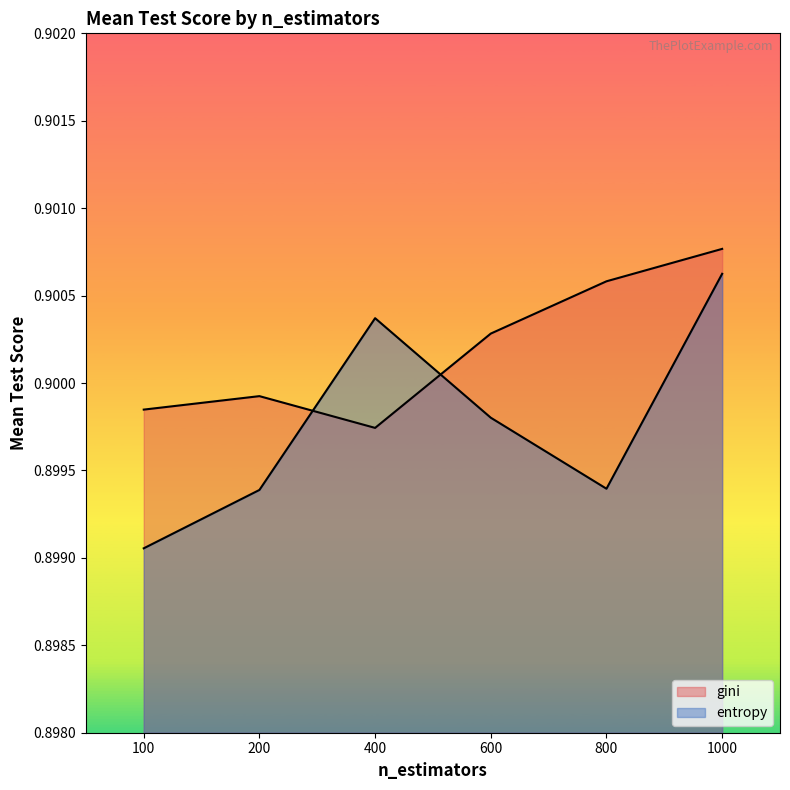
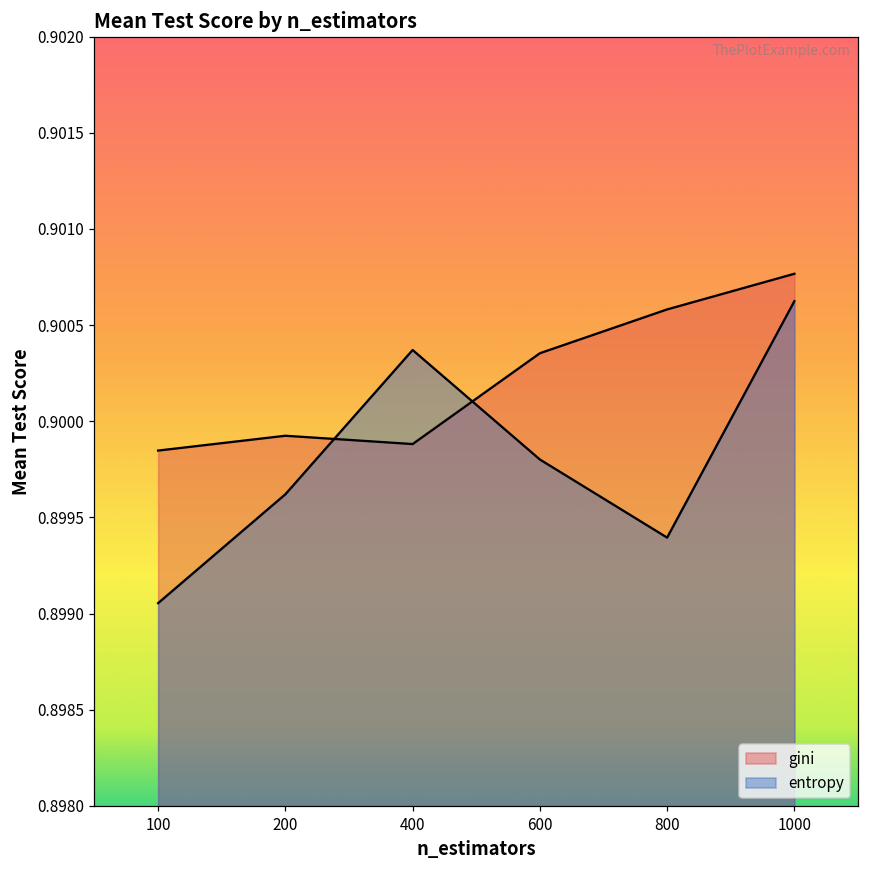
  {
    "gini": {
      "100": 0.89985,
      "200": 0.89993,
-     "400": 0.89974,
-     "600": 0.90028,
+     "400": 0.89988,
+     "600": 0.90035,
      "800": 0.90058,
      "1000": 0.90077
    },
    "entropy": {
      "100": 0.89905,
-     "200": 0.89939,
+     "200": 0.89962,
      "400": 0.90037,
      "600": 0.89980,
      "800": 0.89940,
      "1000": 0.90062
    }
  }
